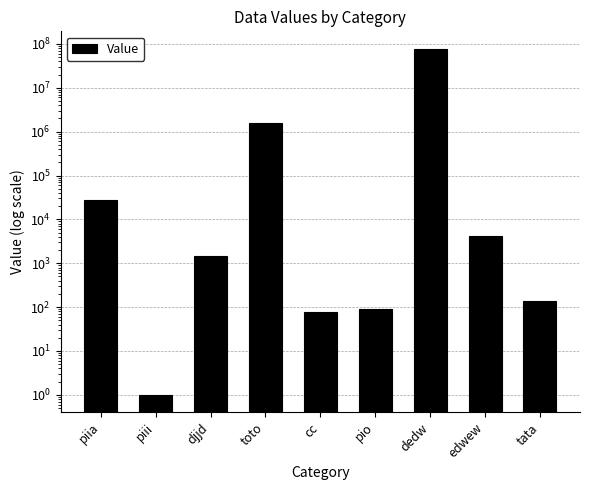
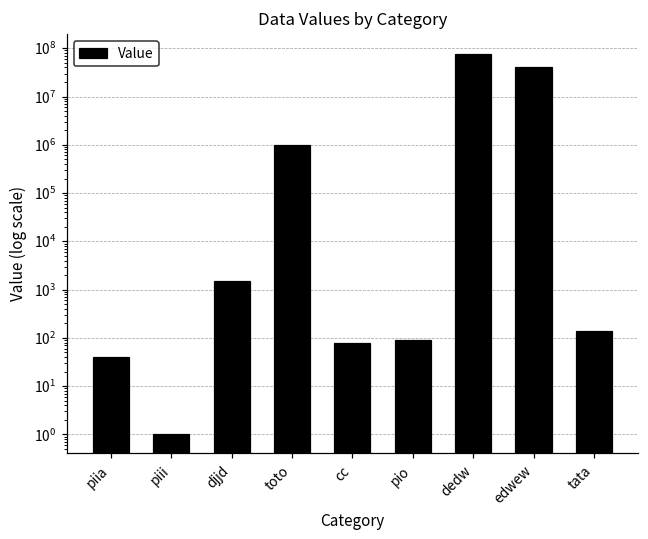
  {
-   "piia": 30000,
+   "piia": 40,
    "piii": 1,
    "djjd": 1500,
-   "toto": 1500000,
+   "toto": 1000000,
    "cc": 80,
    "pio": 90,
    "dedw": 80000000,
-   "edwew": 4000,
+   "edwew": 40000000,
    "tata": 140
  }
